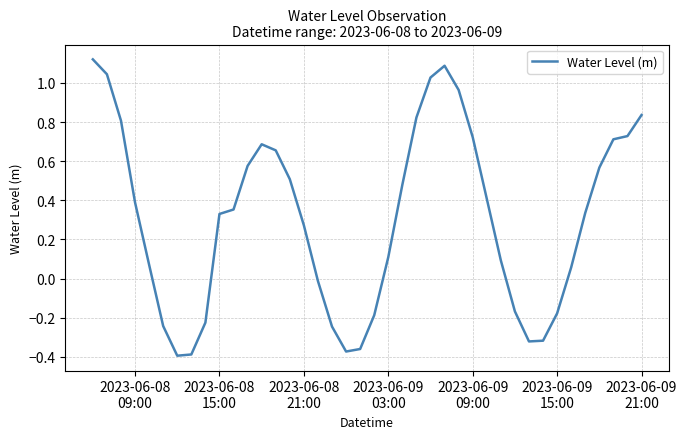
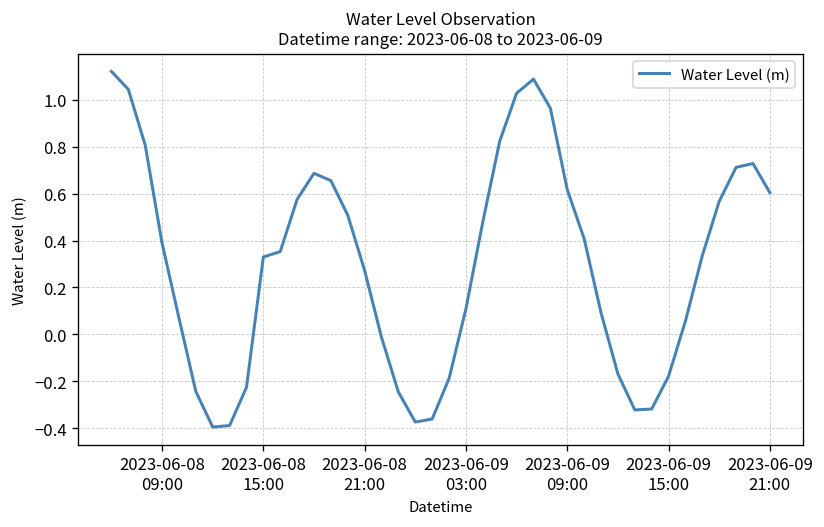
  {
    "2023-06-08 09:00": 0.39,
    "2023-06-08 15:00": 0.33,
    "2023-06-08 21:00": 0.27,
    "2023-06-09 03:00": 0.11,
-   "2023-06-09 09:00": 0.72,
+   "2023-06-09 09:00": 0.62,
    "2023-06-09 15:00": -0.18,
-   "2023-06-09 21:00": 0.84
+   "2023-06-09 21:00": 0.60
  }
